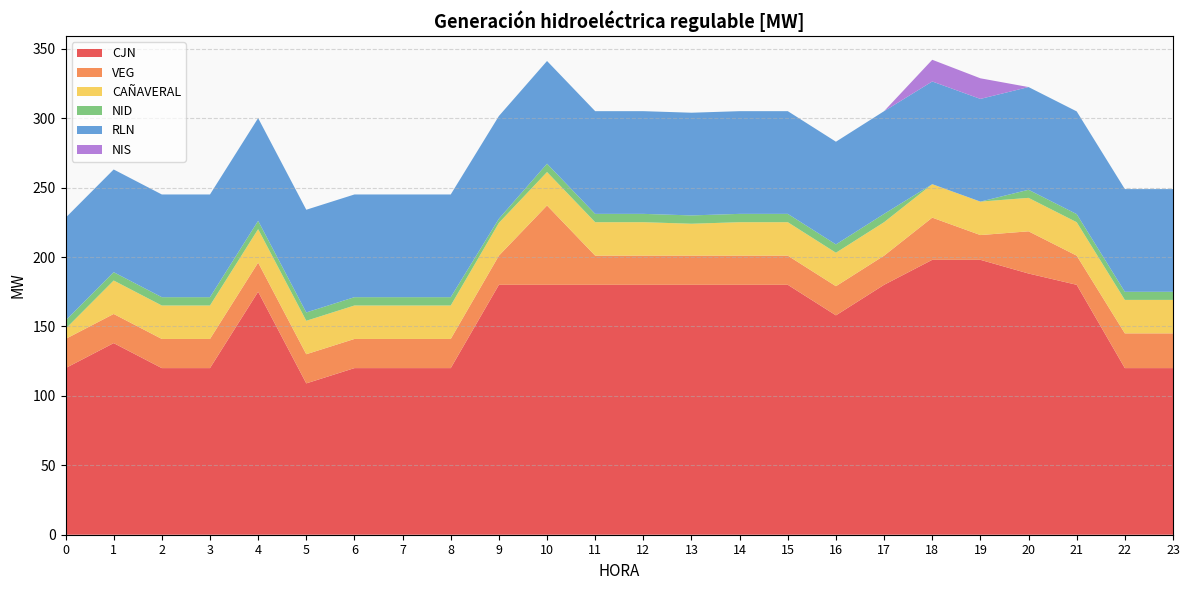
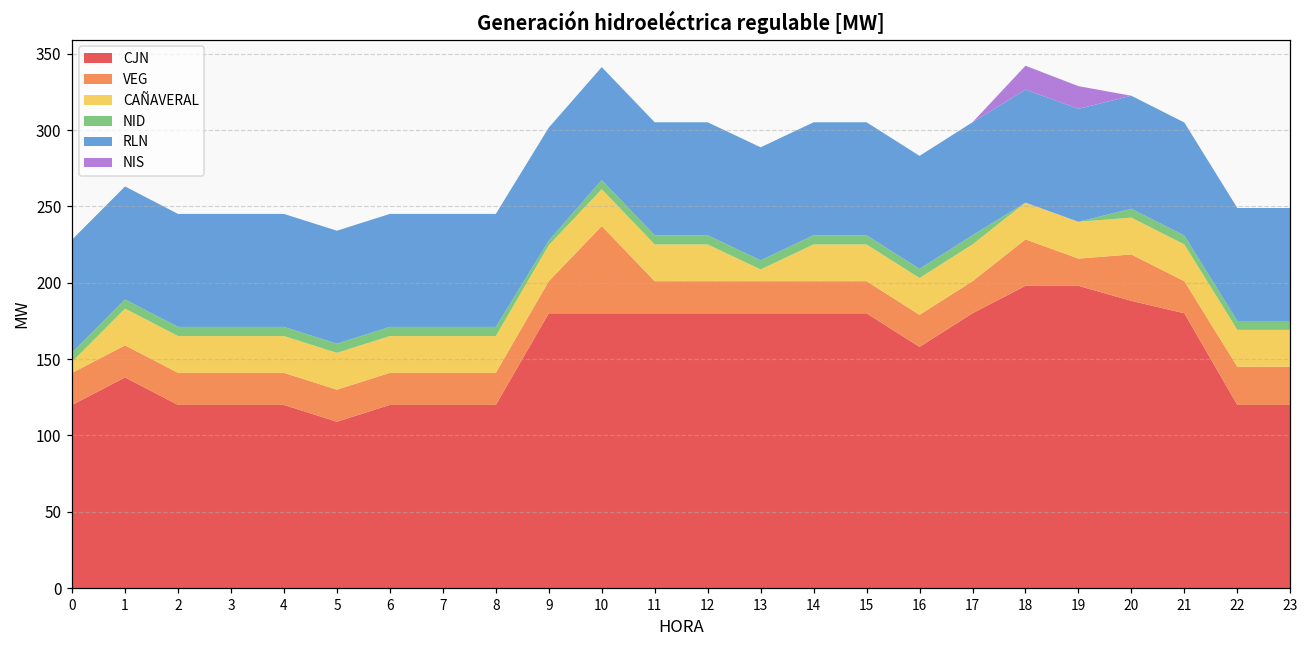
  {
    "CJN": {
      "0": 120,
      "1": 138,
      "2": 120,
      "3": 120,
-     "4": 175,
+     "4": 120,
      "5": 109,
      "6": 120,
      "7": 120,
      "8": 120,
      "9": 180,
      "10": 180,
      "11": 180,
      "12": 180,
      "13": 180,
      "14": 180,
      "15": 180,
      "16": 158,
      "17": 180,
      "18": 198,
      "19": 198,
      "20": 188,
      "21": 180,
      "22": 120,
      "23": 120
    },
    "VEG": {
      "0": 21,
      "1": 21,
      "2": 21,
      "3": 21,
      "4": 21,
      "5": 21,
      "6": 21,
      "7": 21,
      "8": 21,
      "9": 21,
      "10": 57,
      "11": 21,
      "12": 21,
      "13": 21,
      "14": 21,
      "15": 21,
      "16": 21,
      "17": 21,
      "18": 30,
      "19": 18,
      "20": 30,
      "21": 21,
      "22": 25,
      "23": 25
    },
    "CAÑAVERAL": {
      "0": 7,
      "1": 24,
      "2": 24,
      "3": 24,
      "4": 24,
      "5": 24,
      "6": 24,
      "7": 24,
      "8": 24,
      "9": 24,
      "10": 24,
      "11": 24,
      "12": 24,
-     "13": 23,
+     "13": 8,
      "14": 24,
      "15": 24,
      "16": 24,
      "17": 24,
      "20": 24,
      "21": 24,
      "22": 24,
      "23": 24
    },
    "NID": {
      "0": 6,
      "1": 6,
      "2": 6,
      "3": 6,
      "4": 6,
      "5": 6,
      "6": 6,
      "7": 6,
      "8": 6,
      "9": 3,
      "10": 6,
      "11": 6,
      "12": 6,
      "13": 6,
      "14": 6,
      "15": 6,
      "16": 6,
      "17": 6,
      "20": 6,
      "21": 6,
      "22": 6,
      "23": 6
    },
    "RLN": {
      "18": 74,
      "19": 74
    },
    "NIS": {
      "18": 16,
      "19": 15
    }
  }
